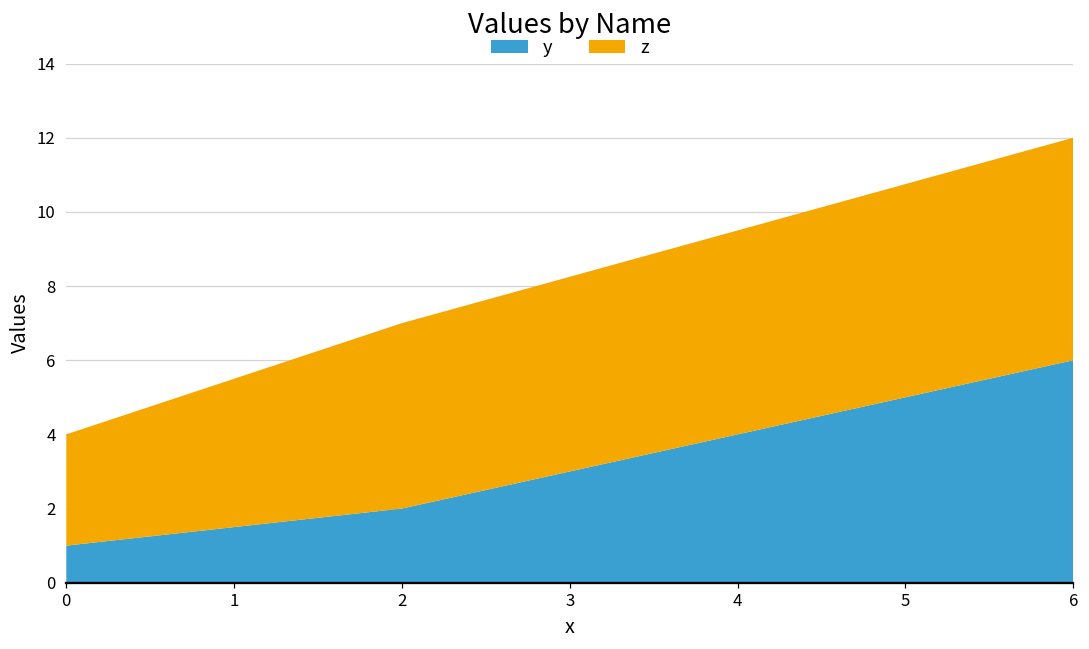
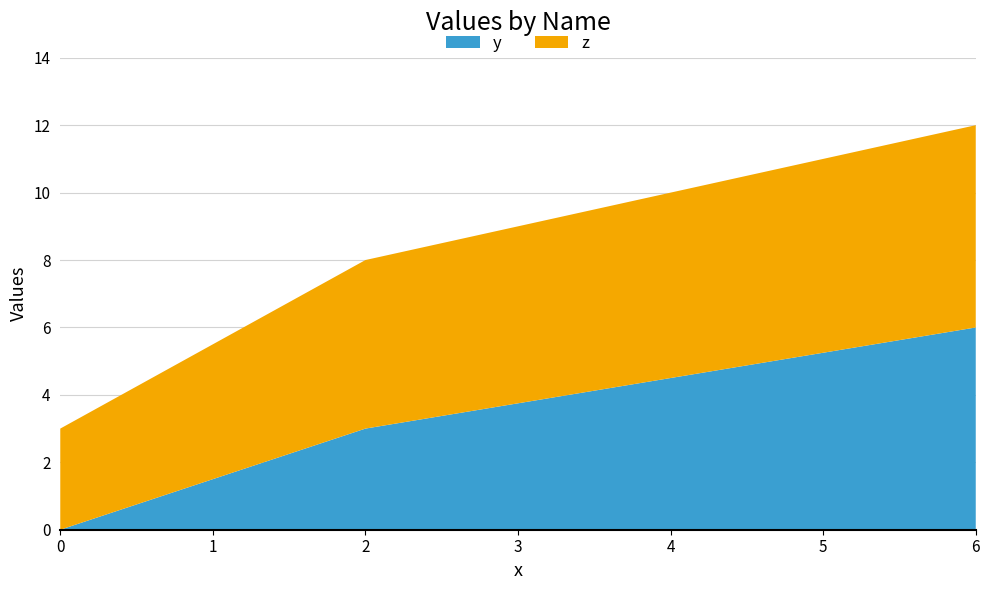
  {
    "y": {
-     "0": 1,
-     "2": 2
+     "0": 0,
+     "2": 3
    },
    "z": {
      "0": 3,
      "2": 5,
      "6": 6
    }
  }
